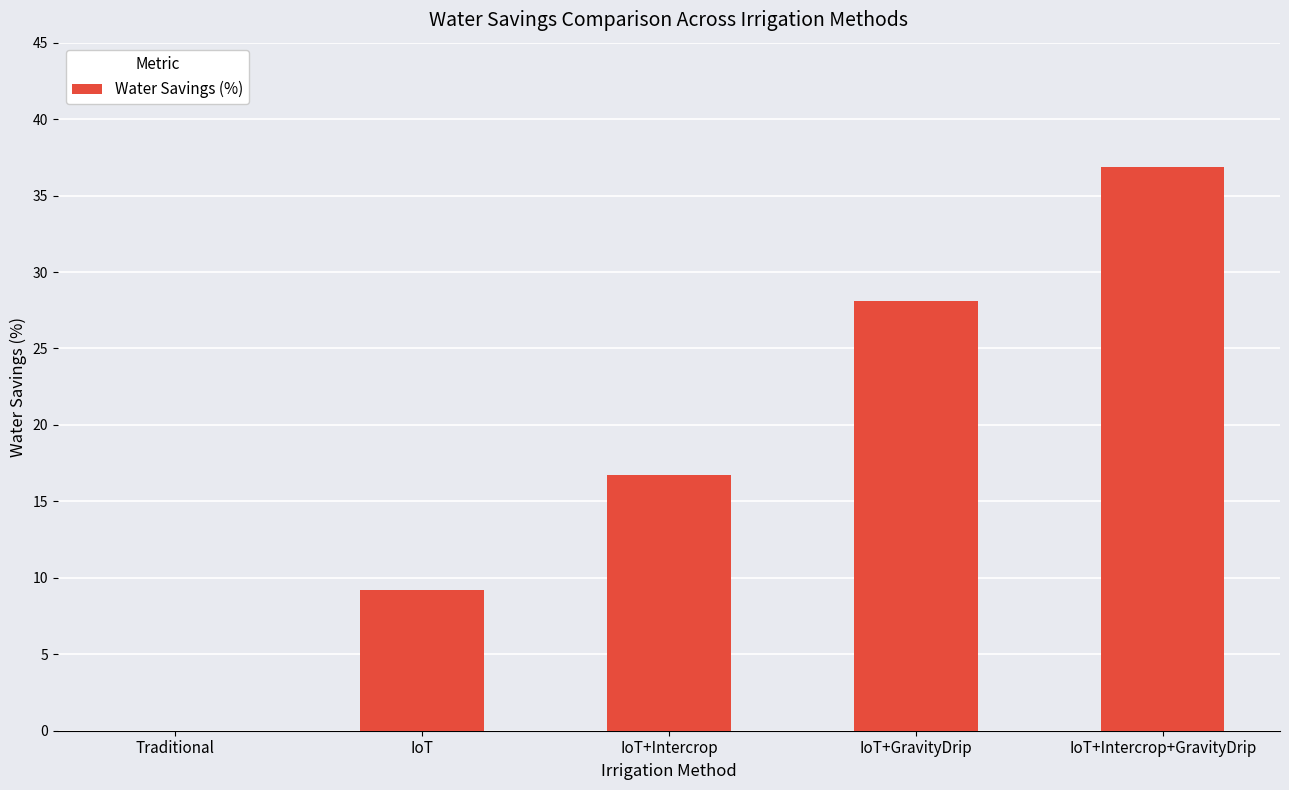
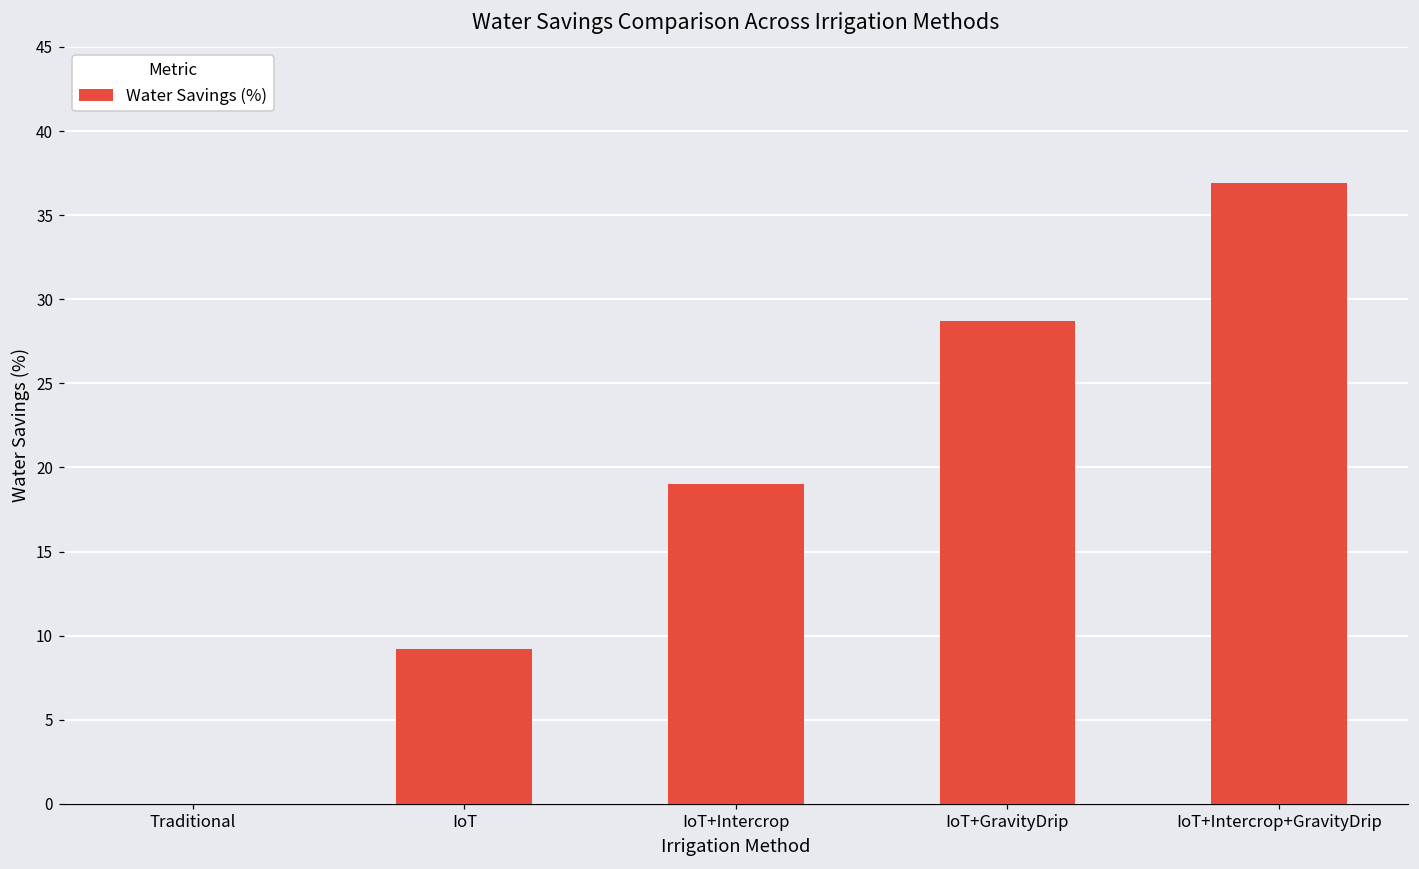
  {
    "Traditional": 0.0,
    "IoT": 9.2,
-   "IoT+Intercrop": 16.7,
-   "IoT+GravityDrip": 28.1,
+   "IoT+Intercrop": 19.0,
+   "IoT+GravityDrip": 28.7,
    "IoT+Intercrop+GravityDrip": 36.9
  }
